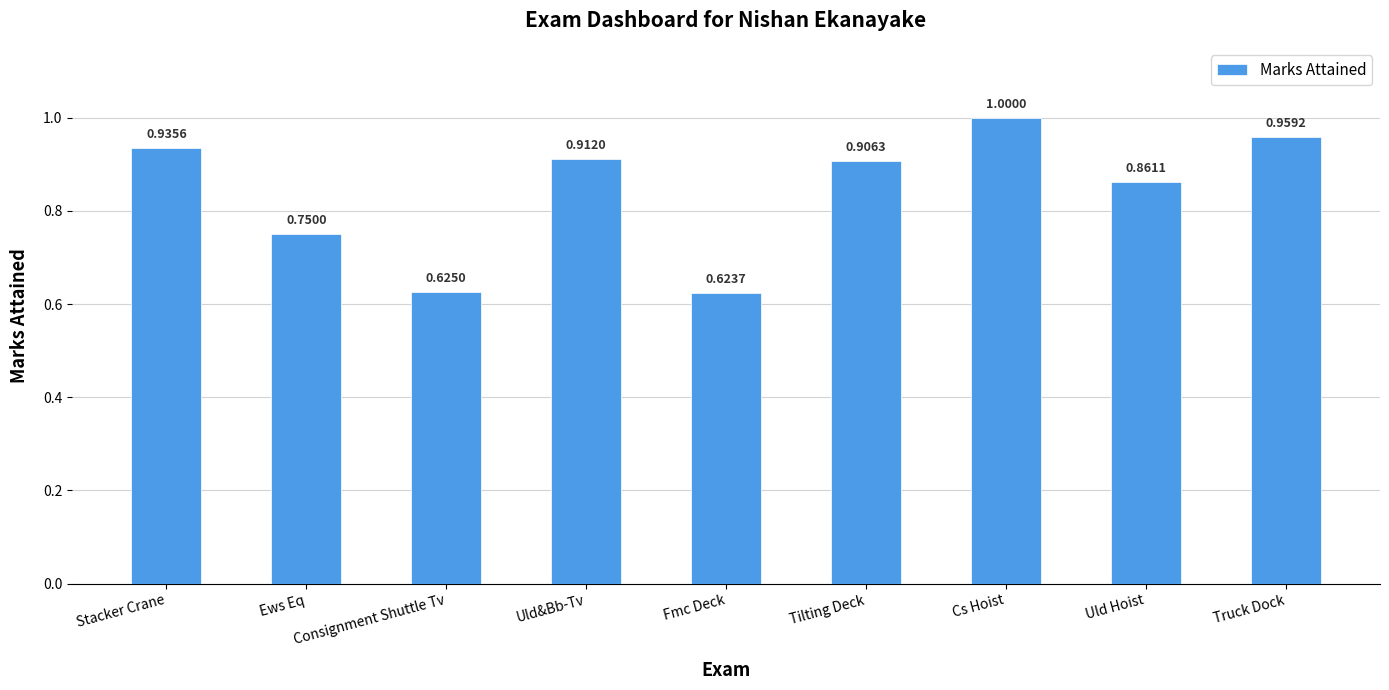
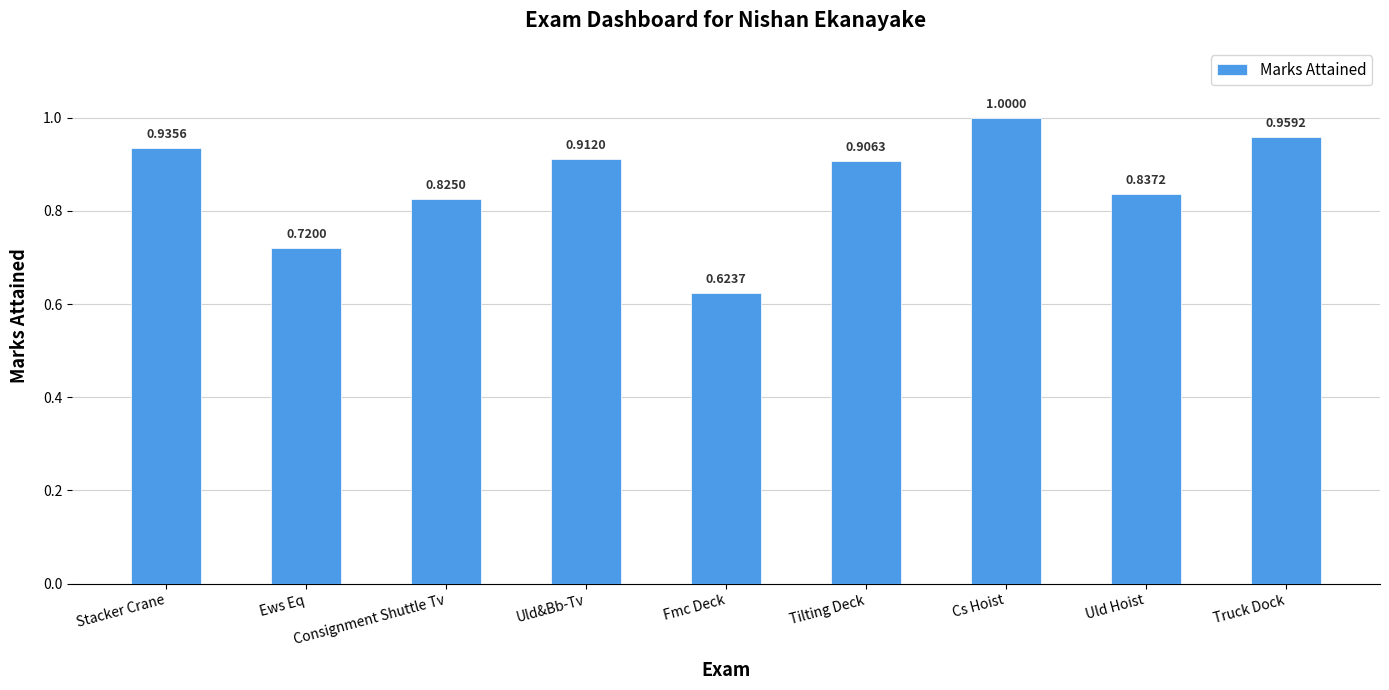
  {
    "Stacker Crane": 0.9356,
-   "Ews Eq": 0.7500,
-   "Consignment Shuttle Tv": 0.6250,
+   "Ews Eq": 0.7200,
+   "Consignment Shuttle Tv": 0.8250,
    "Uld&Bb-Tv": 0.9120,
    "Fmc Deck": 0.6237,
    "Tilting Deck": 0.9063,
    "Cs Hoist": 1.0000,
-   "Uld Hoist": 0.8611,
+   "Uld Hoist": 0.8372,
    "Truck Dock": 0.9592
  }
